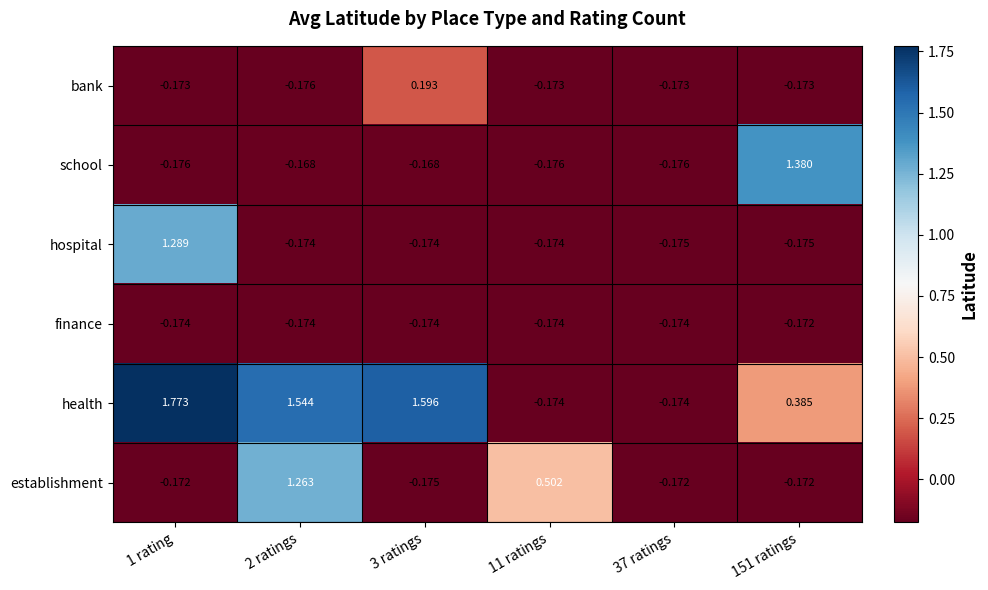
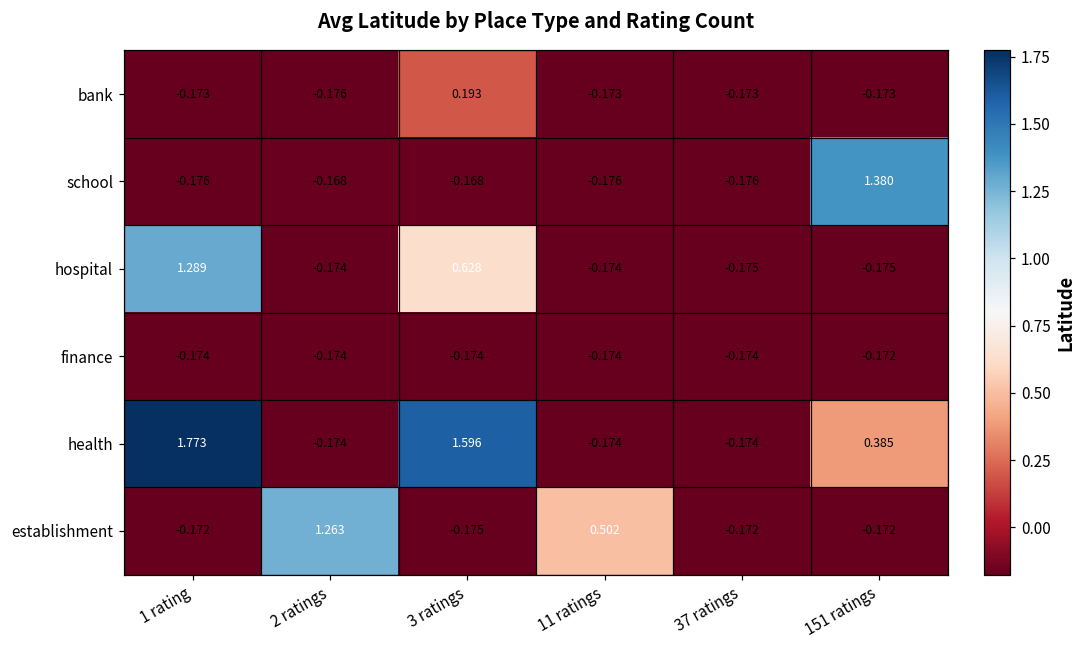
  {
    "bank": {
      "1 rating": -0.173,
      "2 ratings": -0.176,
      "3 ratings": 0.193,
      "11 ratings": -0.173,
      "37 ratings": -0.173,
      "151 ratings": -0.173
    },
    "school": {
      "1 rating": -0.176,
      "2 ratings": -0.168,
      "3 ratings": -0.168,
      "11 ratings": -0.176,
      "37 ratings": -0.176,
      "151 ratings": 1.380
    },
    "hospital": {
      "1 rating": 1.289,
      "2 ratings": -0.174,
-     "3 ratings": -0.174,
+     "3 ratings": 0.628,
      "11 ratings": -0.174,
      "37 ratings": -0.175,
      "151 ratings": -0.175
    },
    "finance": {
      "1 rating": -0.174,
      "2 ratings": -0.174,
      "3 ratings": -0.174,
      "11 ratings": -0.174,
      "37 ratings": -0.174,
      "151 ratings": -0.172
    },
    "health": {
      "1 rating": 1.773,
-     "2 ratings": 1.544,
+     "2 ratings": -0.174,
      "3 ratings": 1.596,
      "11 ratings": -0.174,
      "37 ratings": -0.174,
      "151 ratings": 0.385
    },
    "establishment": {
      "1 rating": -0.172,
      "2 ratings": 1.263,
      "3 ratings": -0.175,
      "11 ratings": 0.502,
      "37 ratings": -0.172,
      "151 ratings": -0.172
    }
  }
